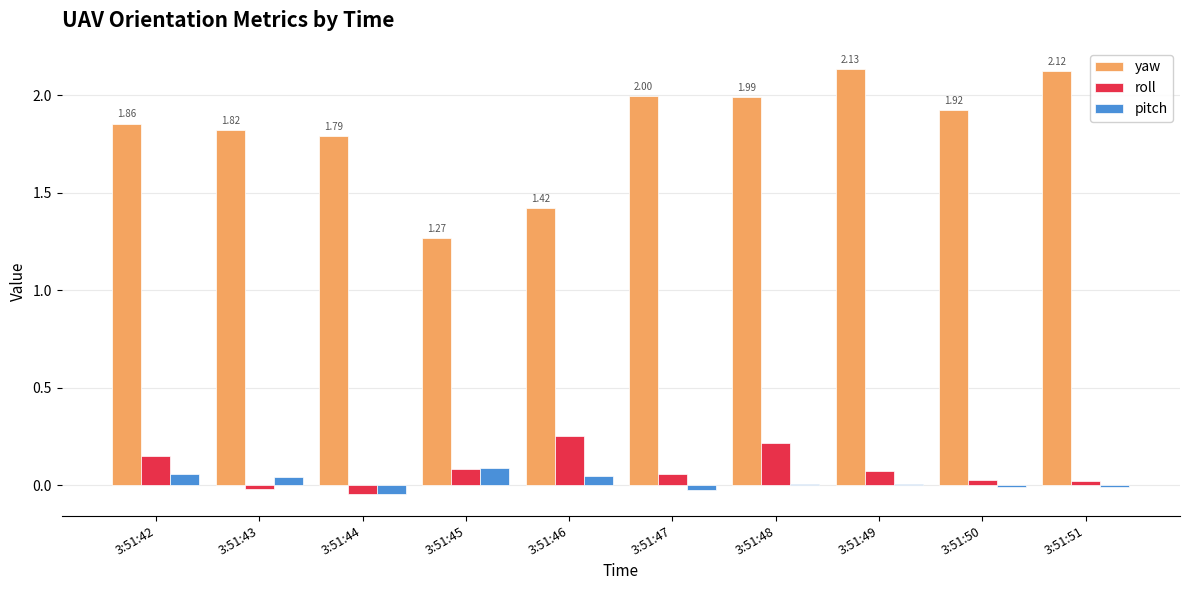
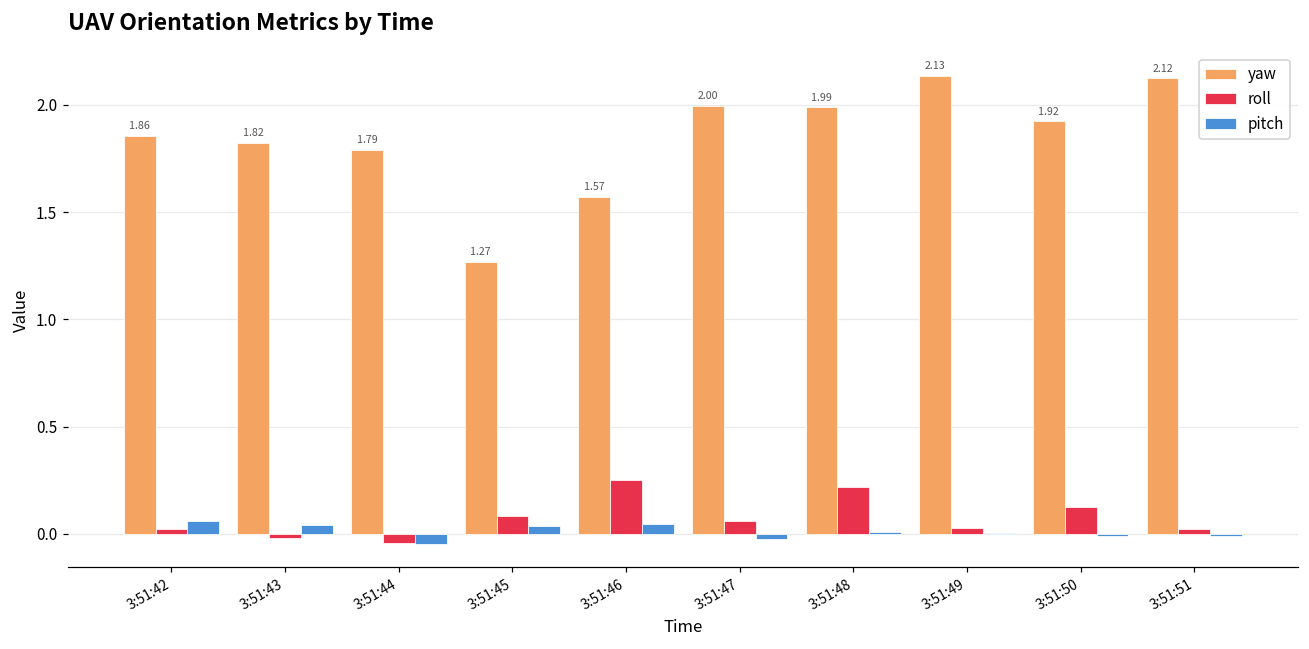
  {
    "yaw": {
      "3:51:42": 1.86,
      "3:51:43": 1.82,
      "3:51:44": 1.79,
      "3:51:45": 1.27,
-     "3:51:46": 1.42,
+     "3:51:46": 1.57,
      "3:51:47": 2.00,
      "3:51:48": 1.99,
      "3:51:49": 2.13,
      "3:51:50": 1.92,
      "3:51:51": 2.12
    },
    "roll": {
-     "3:51:42": 0.15,
+     "3:51:42": 0.02,
      "3:51:43": -0.02,
      "3:51:44": -0.04,
      "3:51:45": 0.08,
      "3:51:46": 0.25,
      "3:51:47": 0.06,
      "3:51:48": 0.22,
-     "3:51:49": 0.08,
-     "3:51:50": 0.03,
+     "3:51:49": 0.03,
+     "3:51:50": 0.13,
      "3:51:51": 0.02
    },
    "pitch": {
      "3:51:42": 0.06,
      "3:51:43": 0.04,
      "3:51:44": -0.05,
-     "3:51:45": 0.09,
+     "3:51:45": 0.04,
      "3:51:46": 0.05,
      "3:51:47": -0.02
    }
  }
